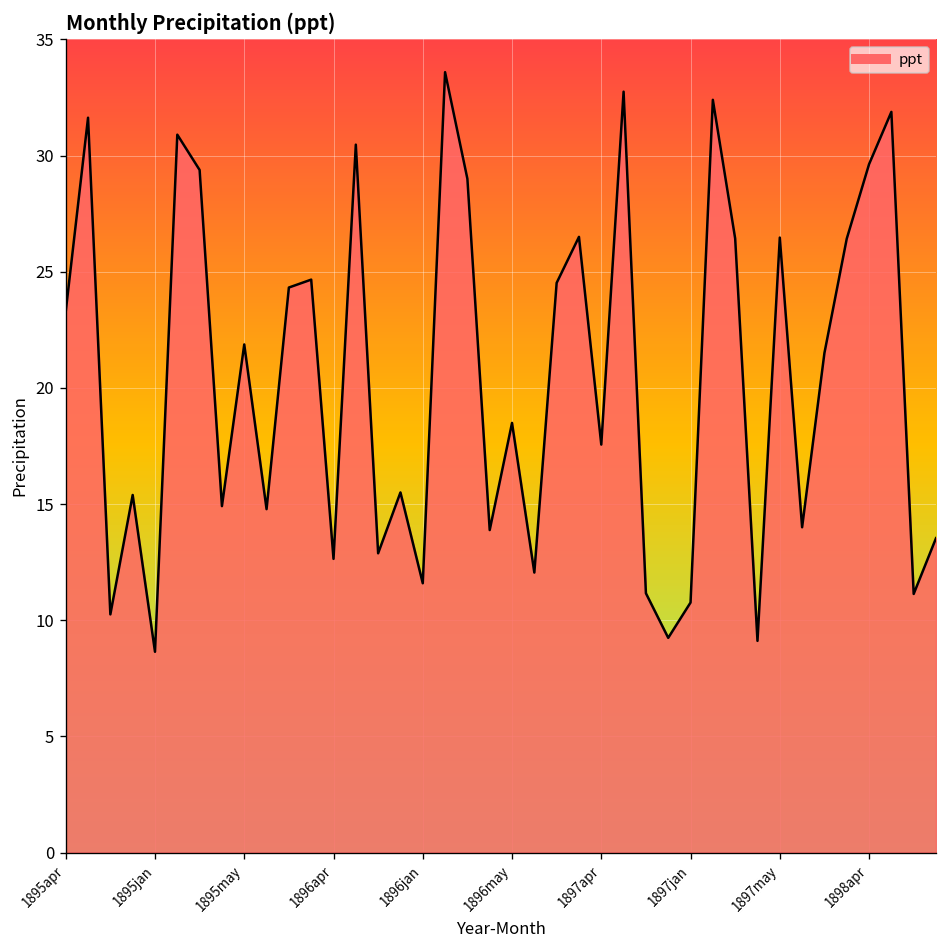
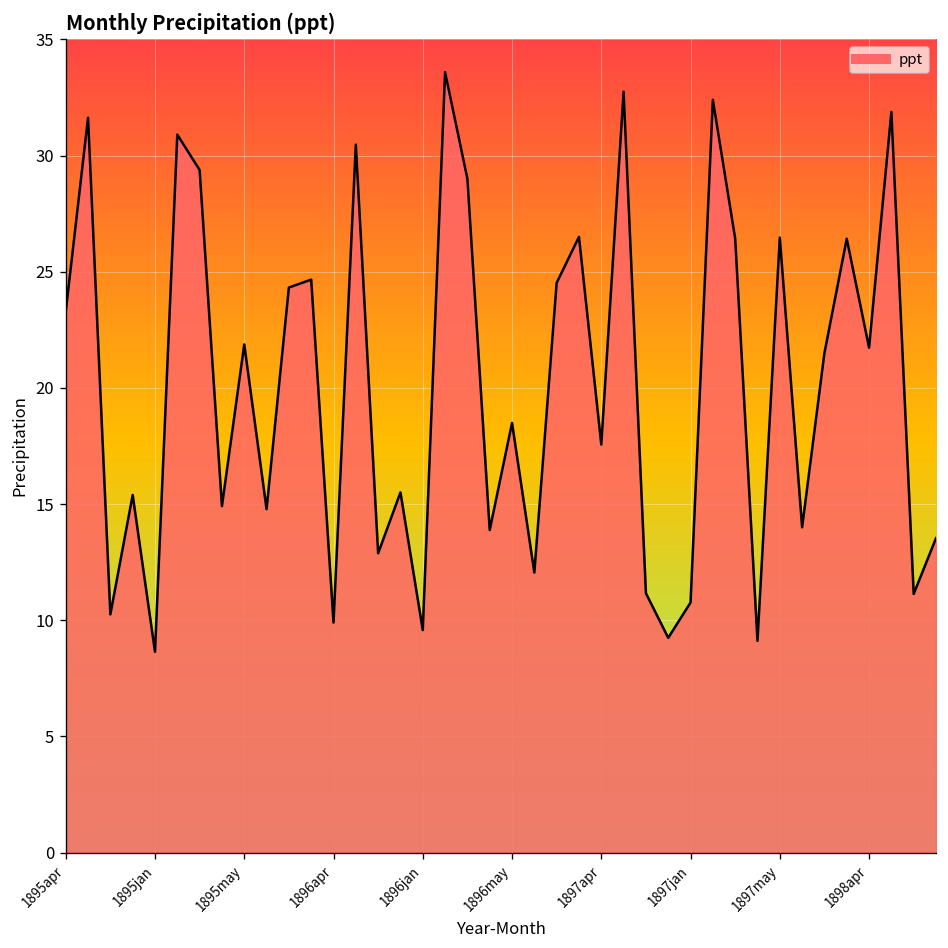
  {
    "1895apr": 23.3,
    "1895jan": 8.6,
    "1895may": 21.9,
-   "1896apr": 12.6,
-   "1896jan": 11.6,
+   "1896apr": 9.9,
+   "1896jan": 9.6,
    "1896may": 18.5,
    "1897apr": 17.6,
    "1897jan": 10.8,
    "1897may": 26.5,
-   "1898apr": 29.6
+   "1898apr": 21.7
  }
